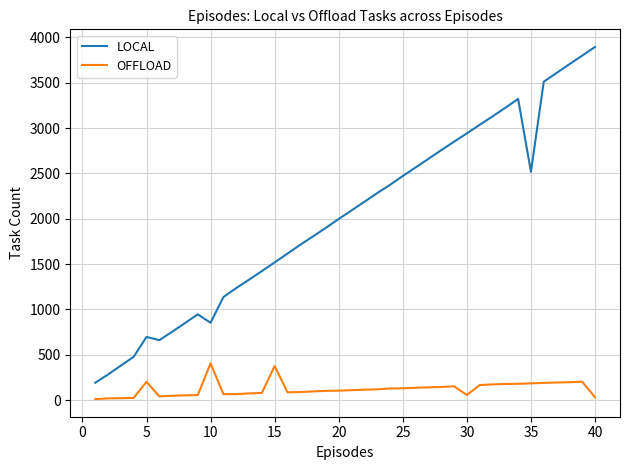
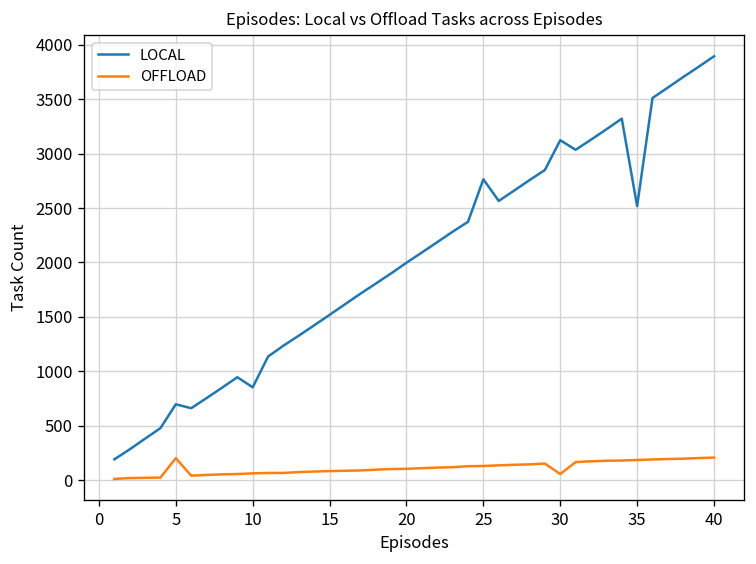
  {
    "LOCAL": {
      "5": 700,
      "10": 900,
      "15": 1500,
      "20": 2000,
-     "25": 2500,
-     "30": 2900,
+     "25": 2800,
+     "30": 3100,
      "35": 2500,
      "40": 3900
    },
    "OFFLOAD": {
      "5": 200,
-     "10": 400,
-     "15": 400,
+     "10": 100,
+     "15": 100,
      "20": 100,
      "25": 100,
      "30": 100,
      "35": 200,
-     "40": 0
+     "40": 200
    }
  }
